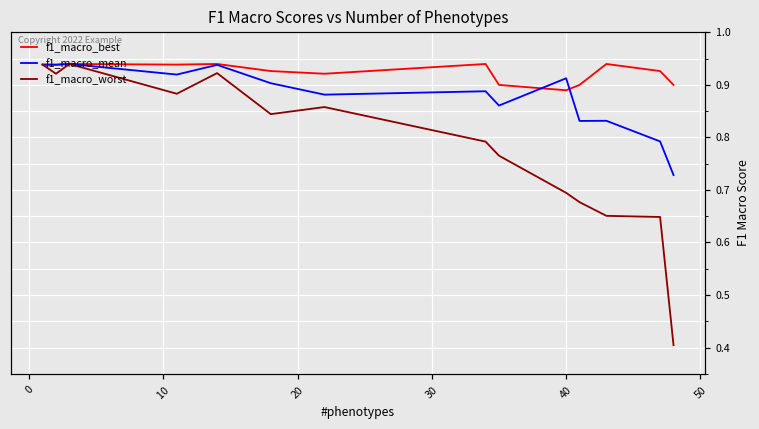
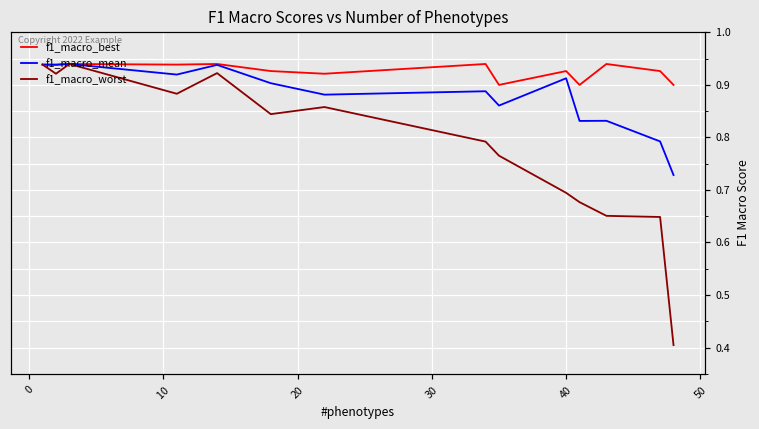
  {
    "f1_macro_best": {
-     "40": 0.89
+     "40": 0.93
    },
    "f1_macro_mean": {
      "40": 0.91
    },
    "f1_macro_worst": {
      "40": 0.69
    }
  }
